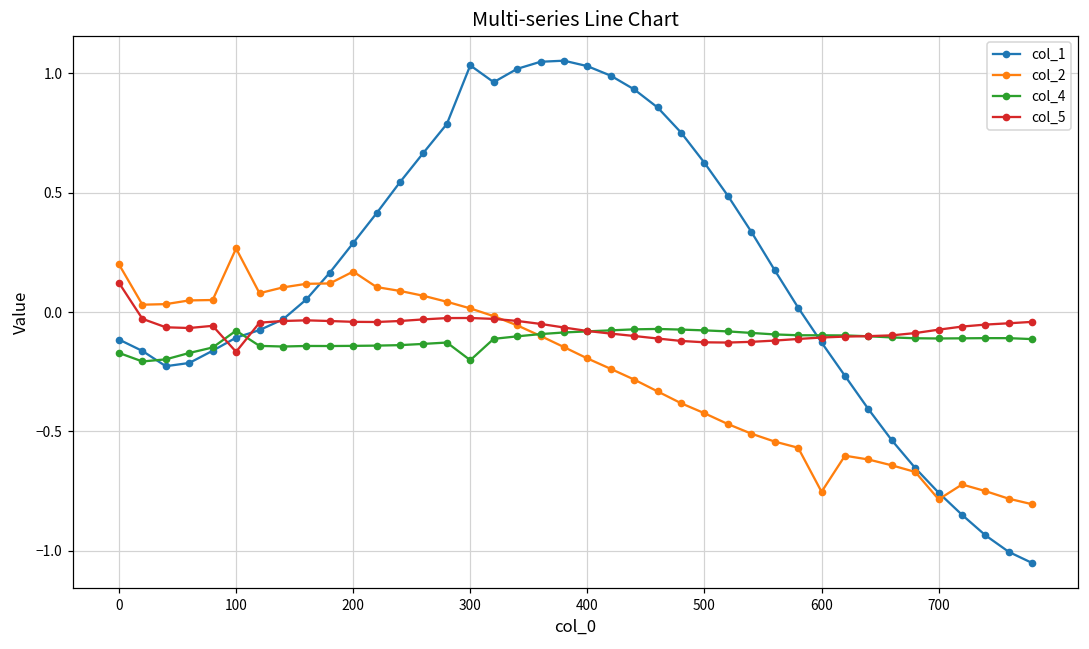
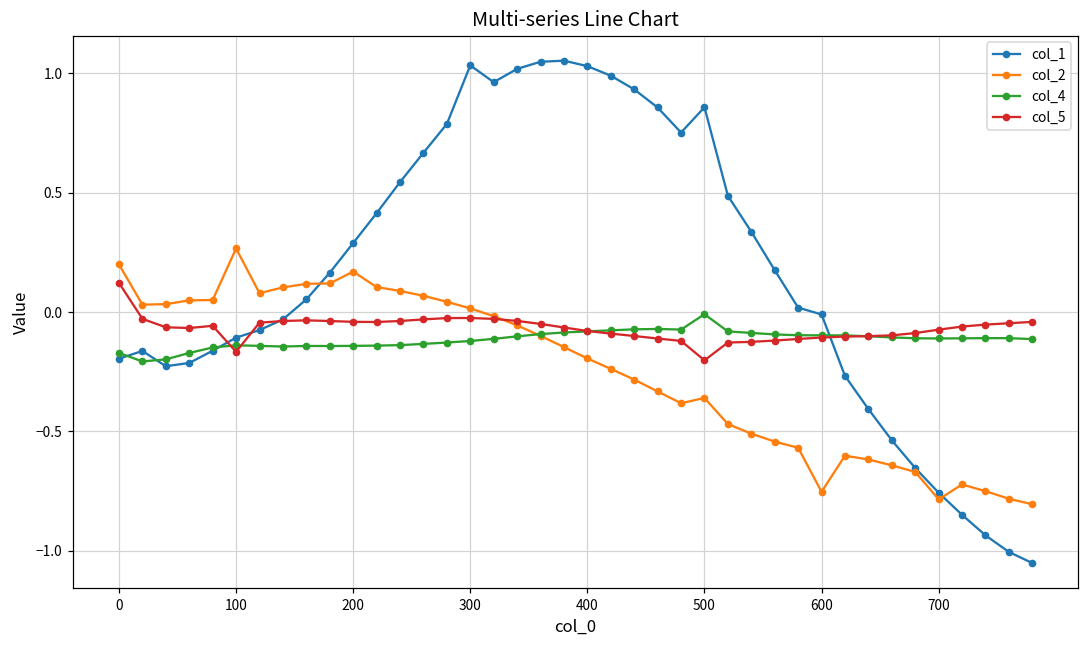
  {
    "col_1": {
-     "0": -0.11,
+     "0": -0.20,
      "100": -0.11,
      "200": 0.29,
      "300": 1.03,
      "400": 1.03,
-     "500": 0.63,
-     "600": -0.13,
+     "500": 0.86,
+     "600": -0.01,
      "700": -0.76
    },
    "col_2": {
      "0": 0.20,
      "100": 0.27,
      "200": 0.17,
      "300": 0.02,
      "400": -0.19,
-     "500": -0.42,
+     "500": -0.36,
      "600": -0.75,
      "700": -0.78
    },
    "col_4": {
      "0": -0.17,
-     "100": -0.08,
+     "100": -0.14,
      "200": -0.14,
-     "300": -0.20,
-     "500": -0.08,
+     "300": -0.12,
+     "500": -0.01,
      "700": -0.11
    },
    "col_5": {
      "0": 0.12,
      "100": -0.17,
      "200": -0.04,
      "300": -0.02,
-     "500": -0.13,
+     "500": -0.20,
      "700": -0.07
    }
  }
